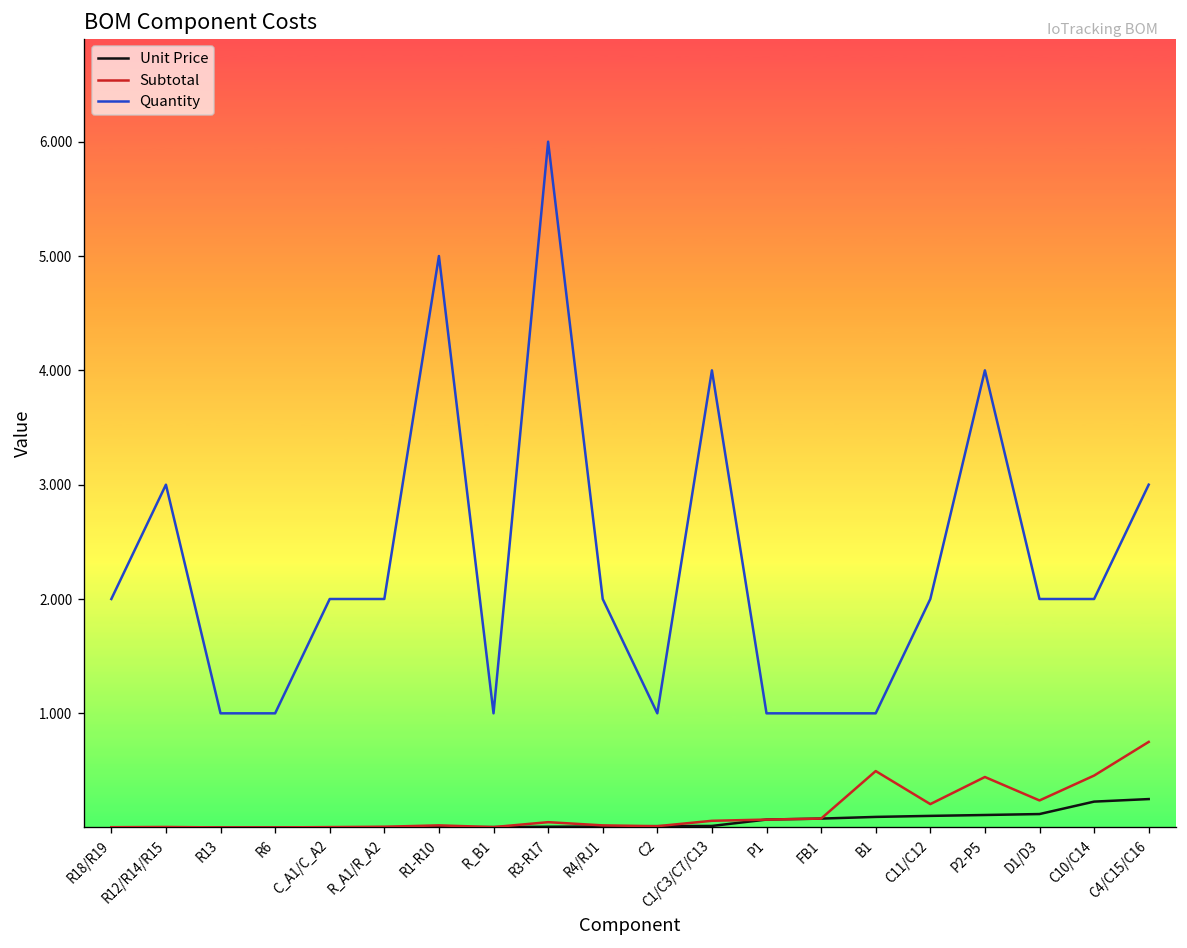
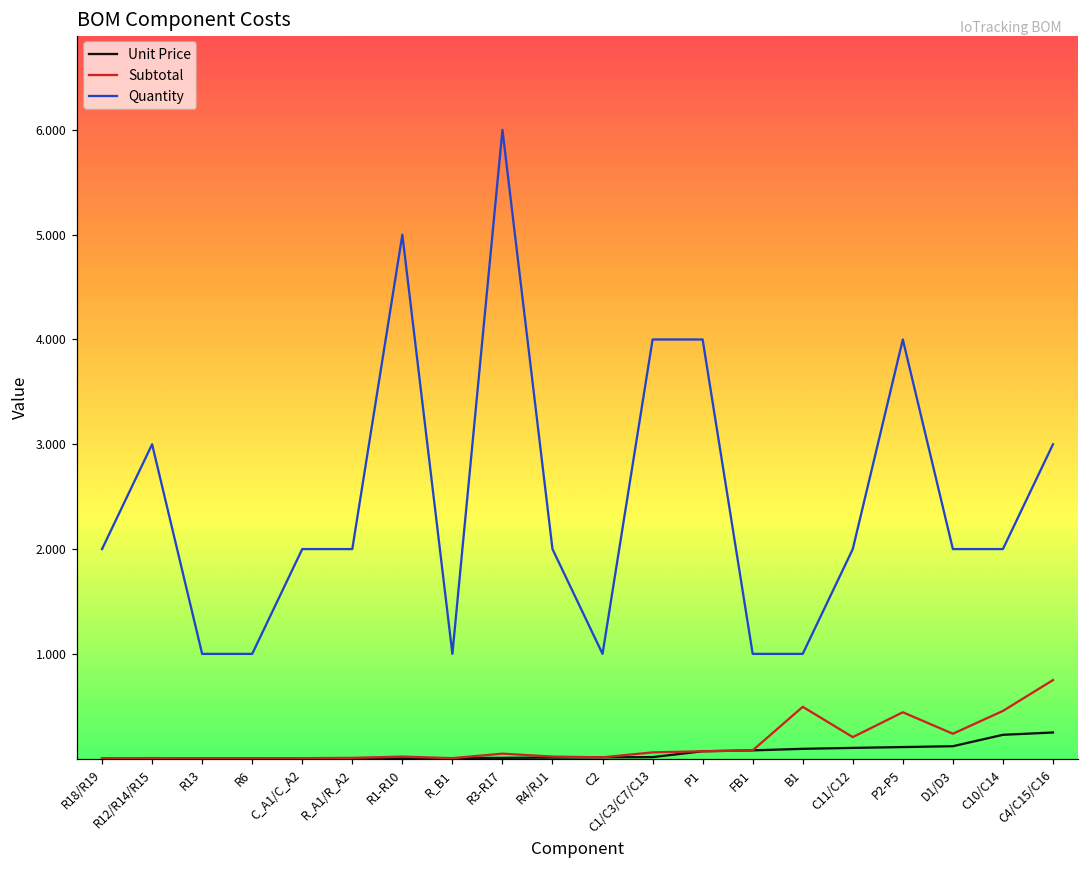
  {
    "Unit Price": {
      "R3-R17": 0,
      "C1/C3/C7/C13": 0,
      "B1": 0.1,
      "C11/C12": 0.1,
      "P2-P5": 0.1,
      "D1/D3": 0.1,
      "C10/C14": 0.2,
      "C4/C15/C16": 0.3
    },
    "Subtotal": {
      "R3-R17": 0.0,
      "C1/C3/C7/C13": 0.1,
      "B1": 0.5,
      "C11/C12": 0.2,
      "P2-P5": 0.4,
      "D1/D3": 0.2,
      "C10/C14": 0.5,
      "C4/C15/C16": 0.8
    },
    "Quantity": {
      "R18/R19": 2,
      "R12/R14/R15": 3,
      "R13": 1,
      "R6": 1,
      "C_A1/C_A2": 2,
      "R_A1/R_A2": 2,
      "R1-R10": 5,
      "R_B1": 1,
      "R3-R17": 6,
      "R4/RJ1": 2,
      "C2": 1,
      "C1/C3/C7/C13": 4,
-     "P1": 1,
+     "P1": 4,
      "FB1": 1,
      "B1": 1,
      "C11/C12": 2,
      "P2-P5": 4,
      "D1/D3": 2,
      "C10/C14": 2,
      "C4/C15/C16": 3
    }
  }
